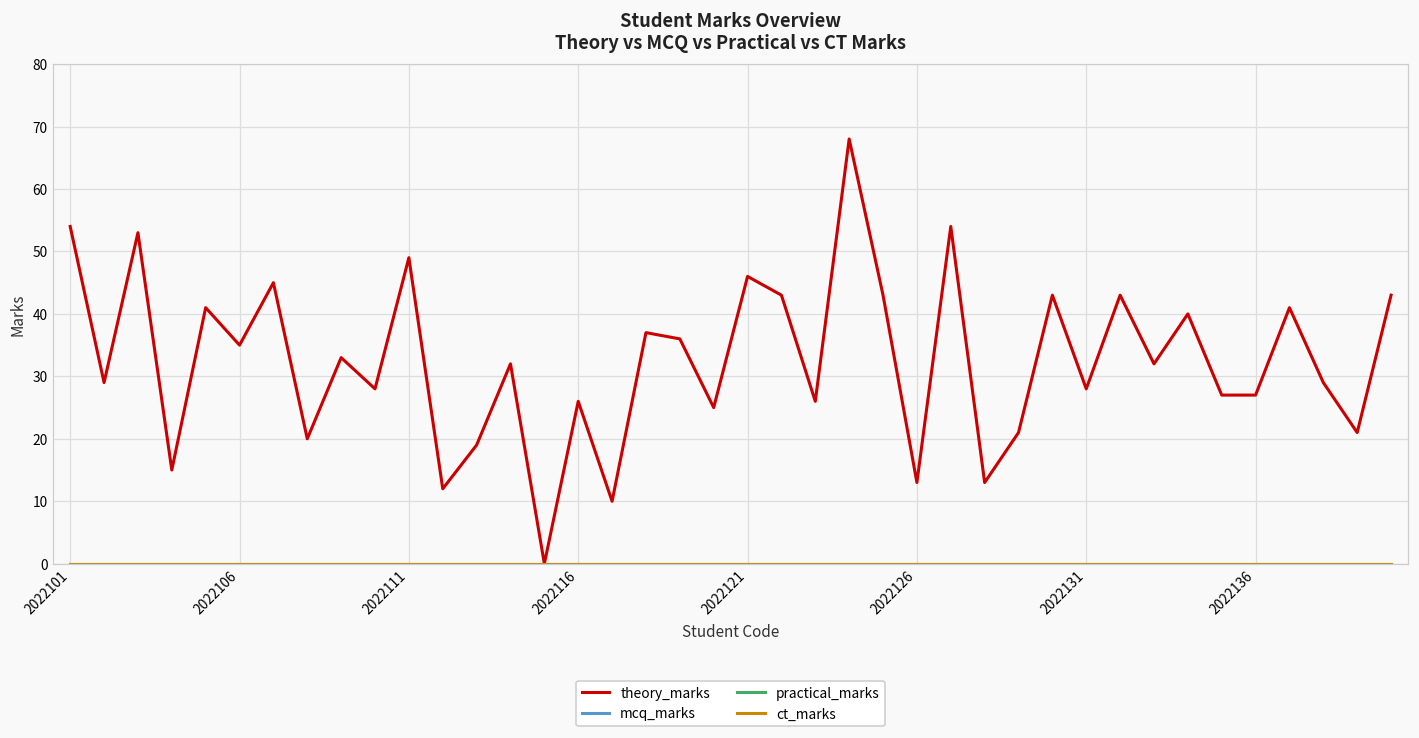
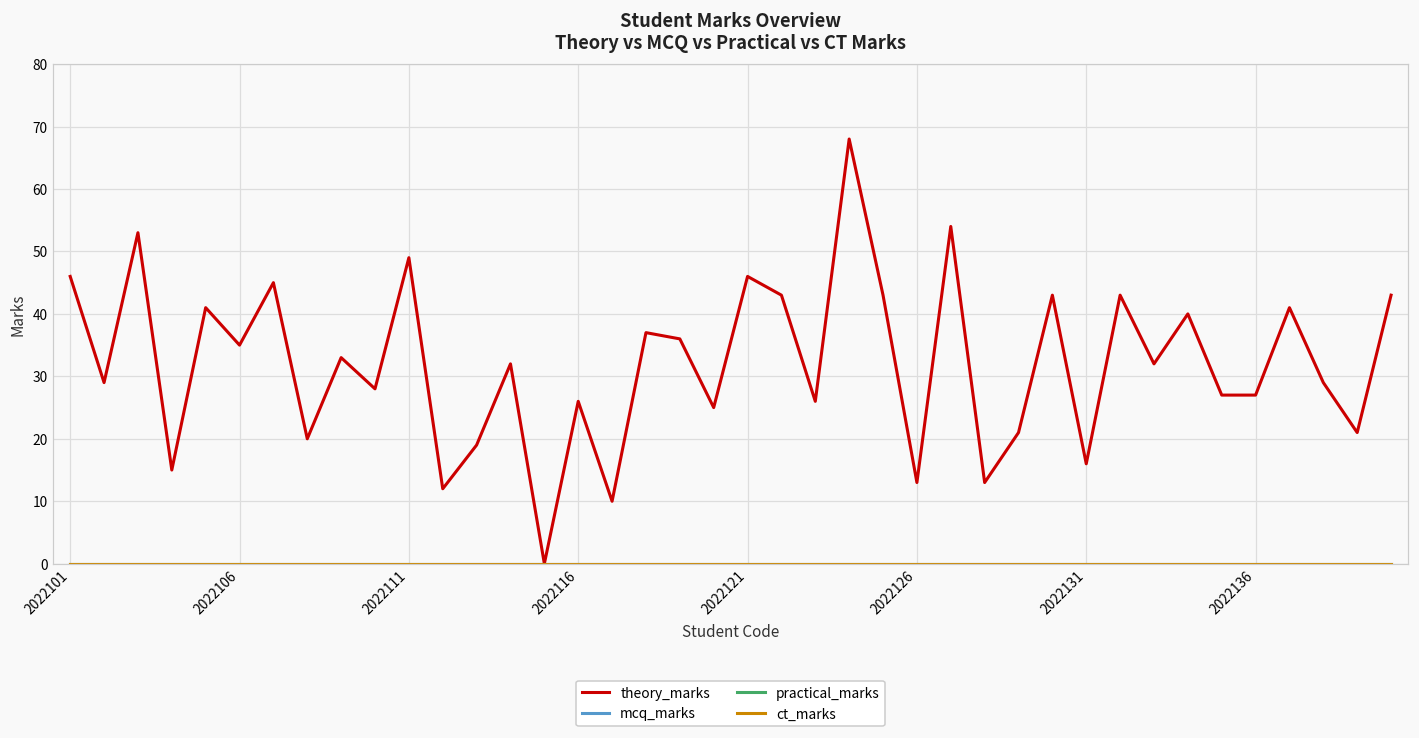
  {
    "theory_marks": {
-     "2022101": 54,
+     "2022101": 46,
      "2022106": 35,
      "2022111": 49,
      "2022116": 26,
      "2022121": 46,
      "2022126": 13,
-     "2022131": 28,
+     "2022131": 16,
      "2022136": 27
    },
    "ct_marks": {
      "2022101": 0,
      "2022106": 0,
      "2022111": 0,
      "2022116": 0,
      "2022121": 0,
      "2022126": 0,
      "2022131": 0,
      "2022136": 0
    }
  }
